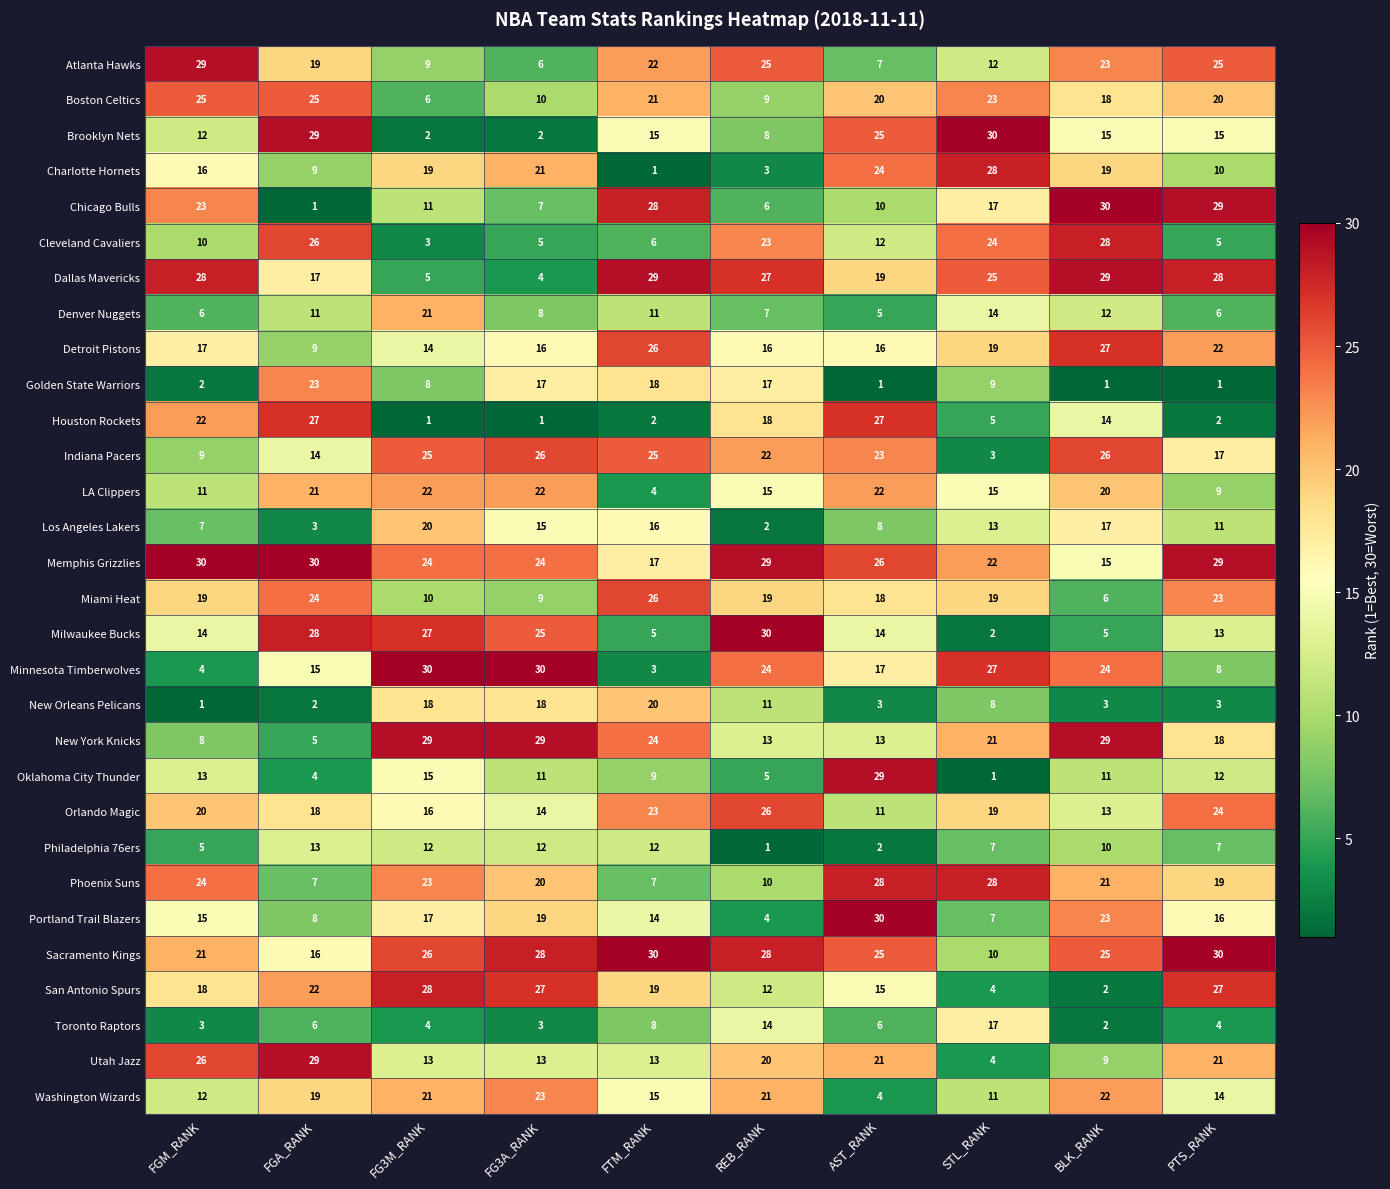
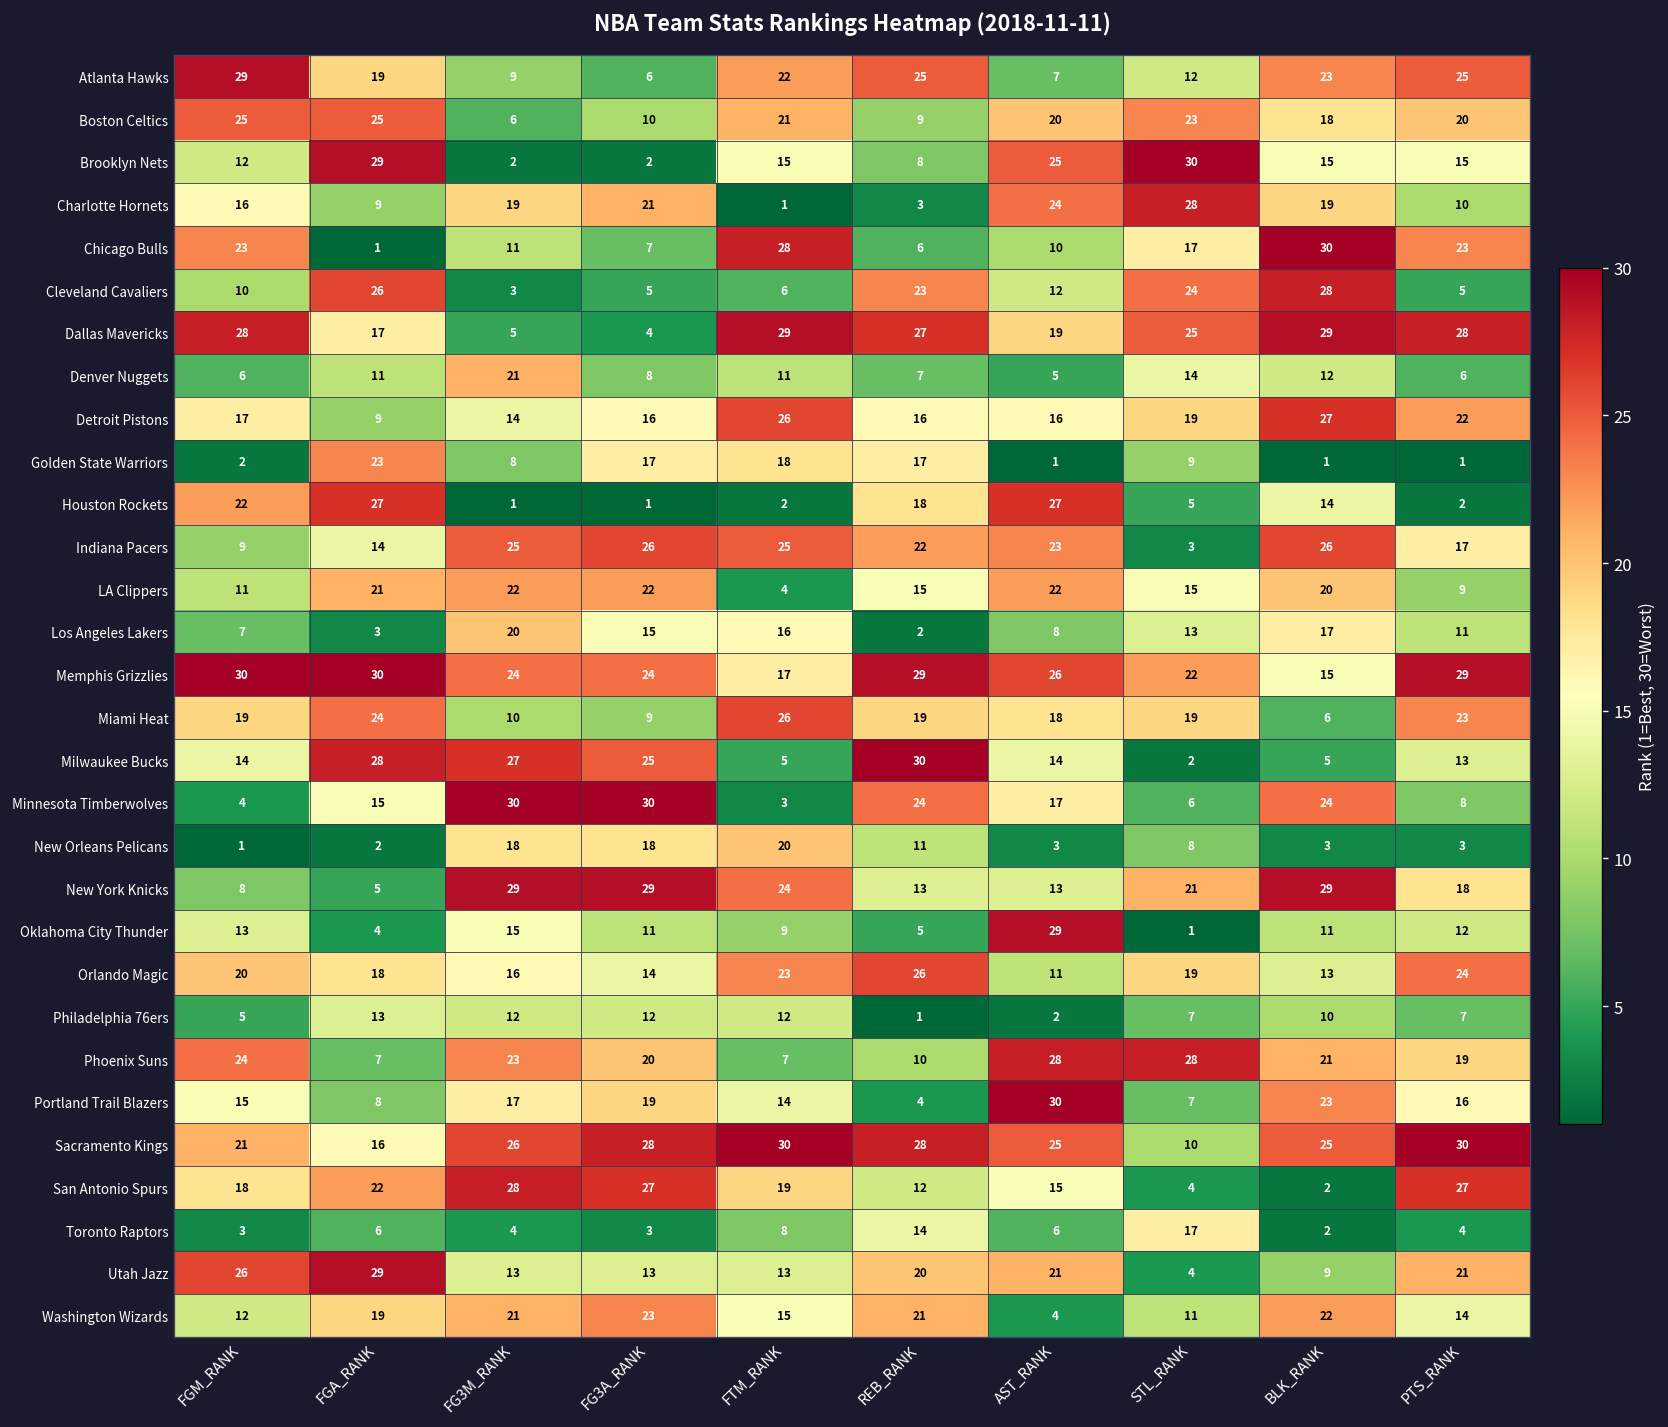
  {
    "Chicago Bulls": {
      "FGM_RANK": 23,
      "FGA_RANK": 1,
      "FG3M_RANK": 11,
      "FG3A_RANK": 7,
      "FTM_RANK": 28,
      "REB_RANK": 6,
      "AST_RANK": 10,
      "STL_RANK": 17,
      "BLK_RANK": 30,
-     "PTS_RANK": 29
+     "PTS_RANK": 23
    },
    "Minnesota Timberwolves": {
      "FGM_RANK": 4,
      "FGA_RANK": 15,
      "FG3M_RANK": 30,
      "FG3A_RANK": 30,
      "FTM_RANK": 3,
      "REB_RANK": 24,
      "AST_RANK": 17,
-     "STL_RANK": 27,
+     "STL_RANK": 6,
      "BLK_RANK": 24,
      "PTS_RANK": 8
    }
  }
